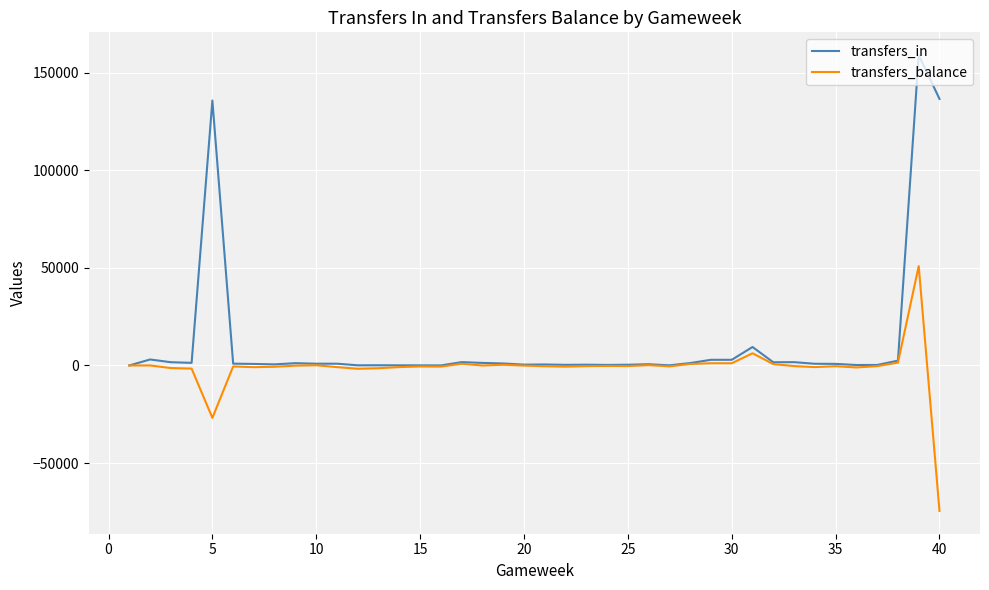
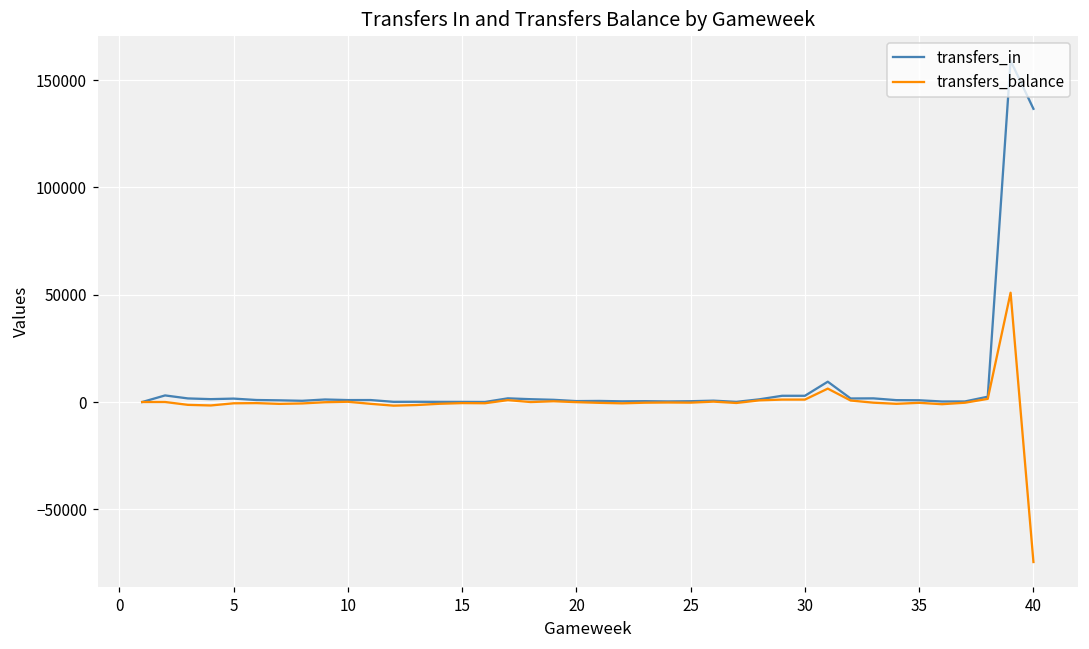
  {
    "transfers_in": {
-     "5": 136000,
+     "5": 2000,
      "30": 3000,
      "40": 137000
    },
    "transfers_balance": {
-     "5": -27000,
+     "5": -1000,
      "30": 1000,
      "40": -75000
    }
  }
